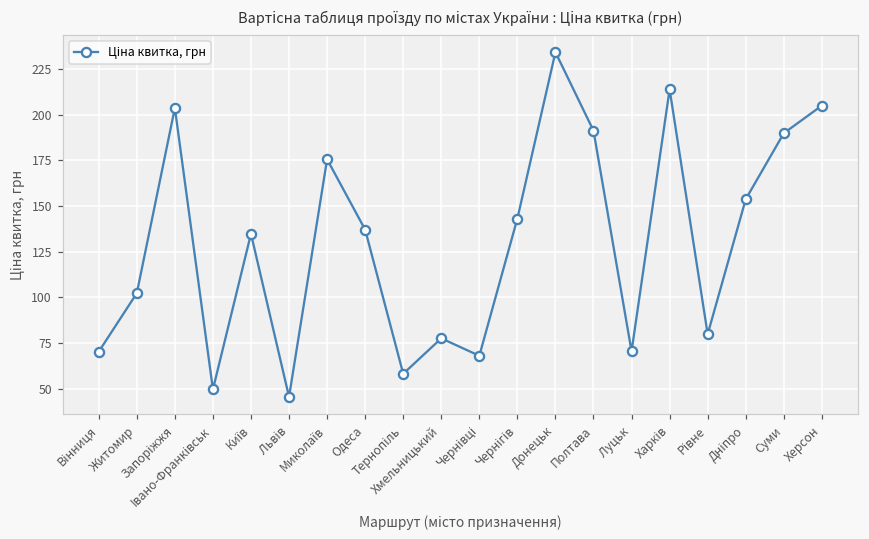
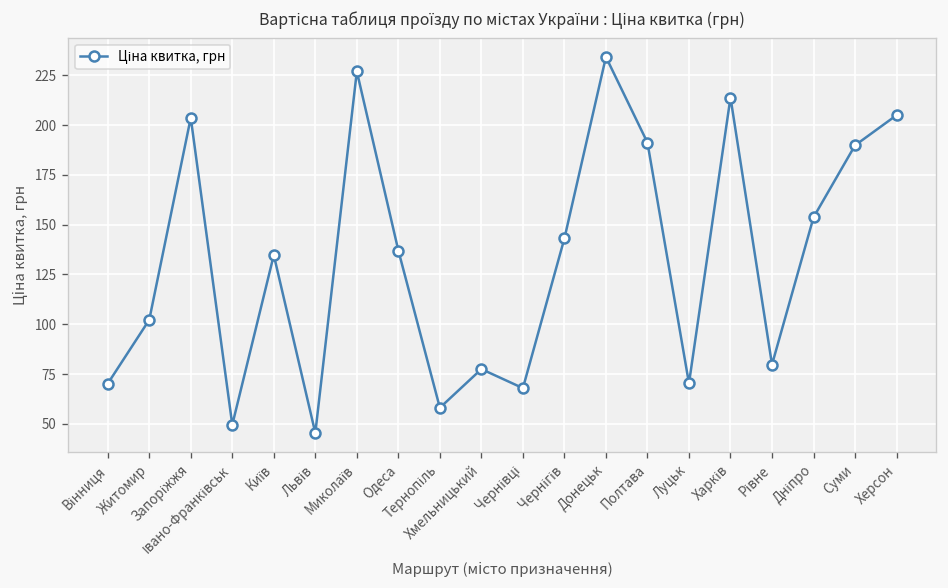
  {
    "Вінниця": 70,
    "Житомир": 102,
    "Запоріжжя": 204,
    "Івано-Франківськ": 50,
    "Київ": 135,
    "Львів": 45,
-   "Миколаїв": 176,
+   "Миколаїв": 227,
    "Одеса": 137,
    "Тернопіль": 58,
    "Хмельницький": 77,
    "Чернівці": 68,
    "Чернігів": 143,
    "Донецьк": 234,
    "Полтава": 191,
    "Луцьк": 70,
    "Харків": 214,
    "Рівне": 80,
    "Дніпро": 154,
    "Суми": 190,
    "Херсон": 205
  }
